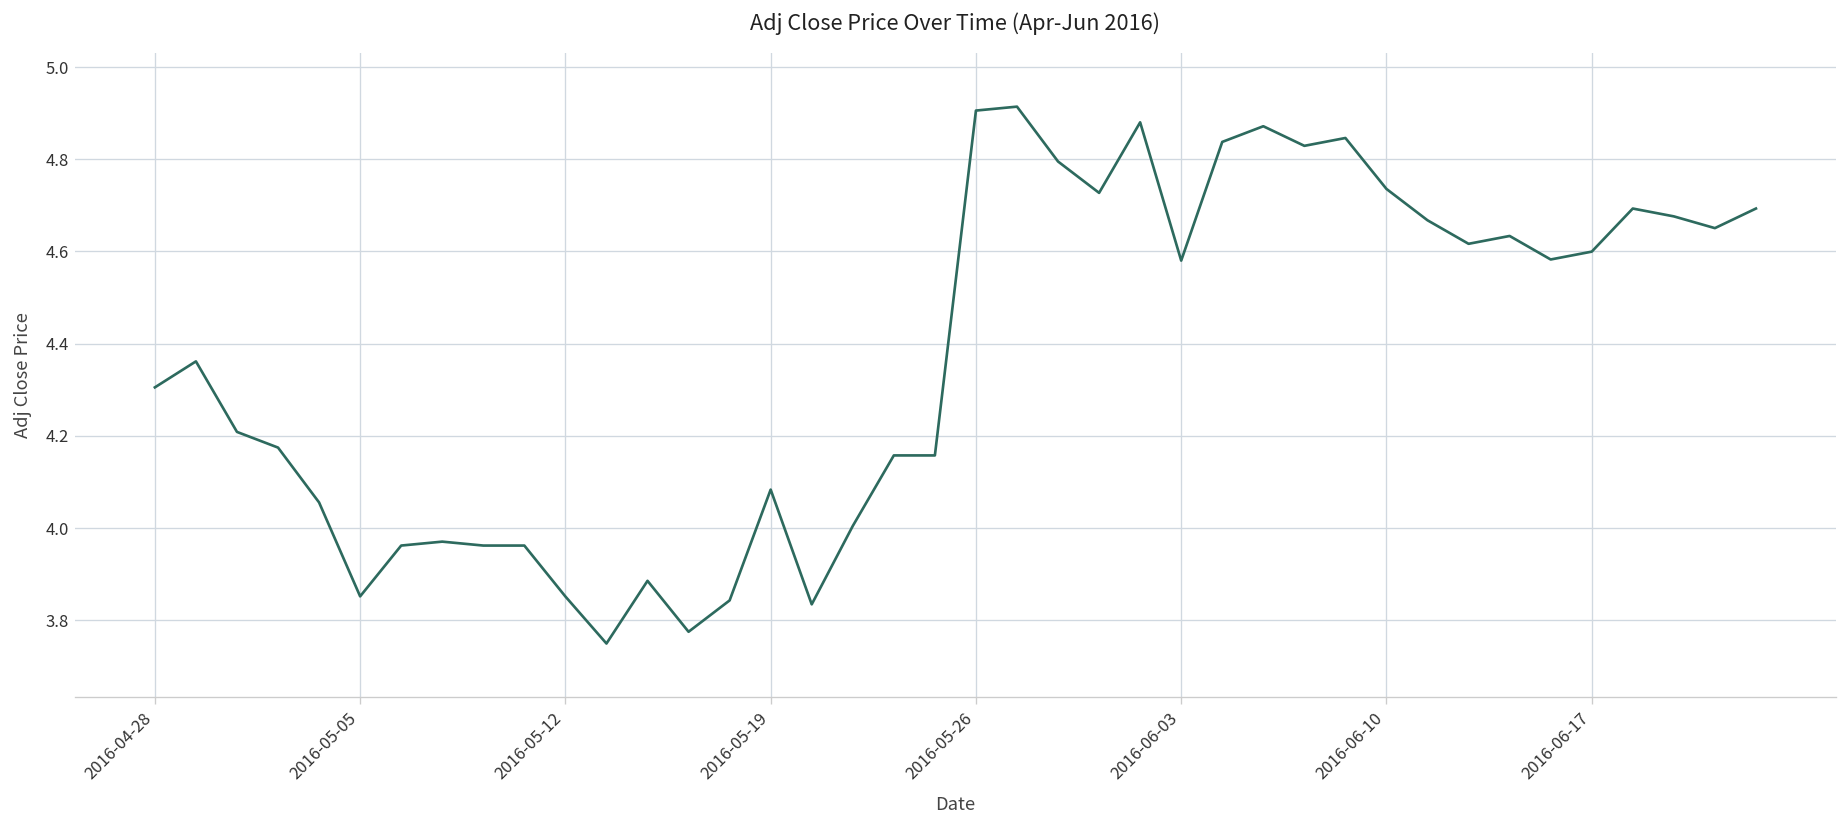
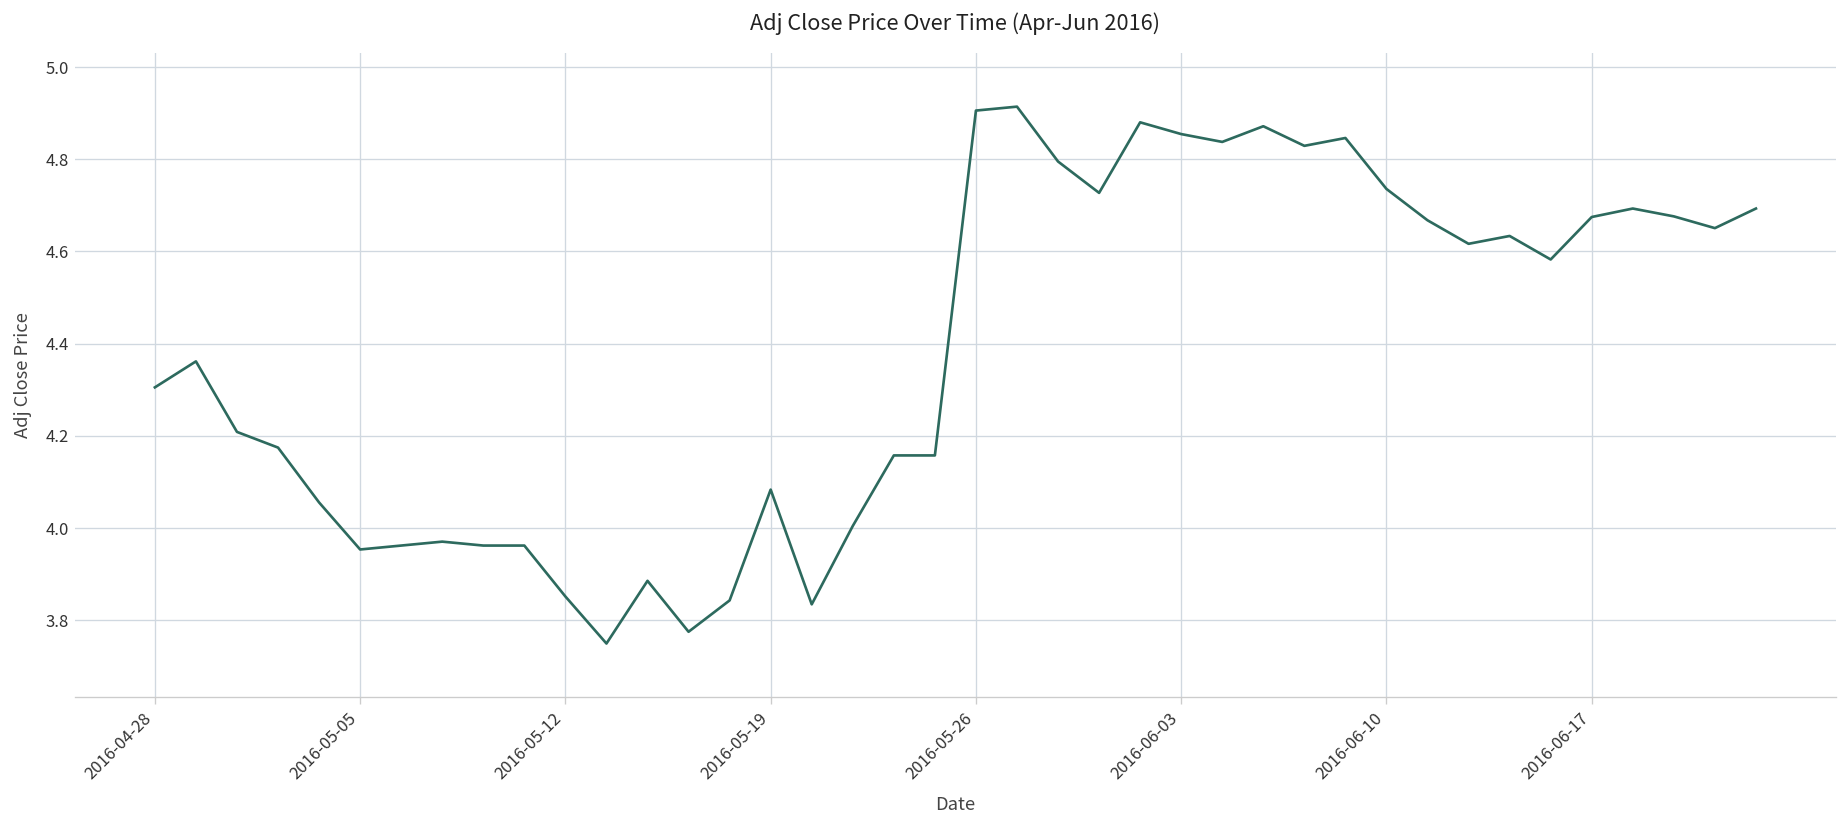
  {
    "2016-04-28": 4.31,
-   "2016-05-05": 3.85,
+   "2016-05-05": 3.95,
    "2016-05-12": 3.85,
    "2016-05-19": 4.08,
    "2016-05-26": 4.91,
-   "2016-06-03": 4.58,
+   "2016-06-03": 4.85,
    "2016-06-10": 4.74,
-   "2016-06-17": 4.60
+   "2016-06-17": 4.67
  }
